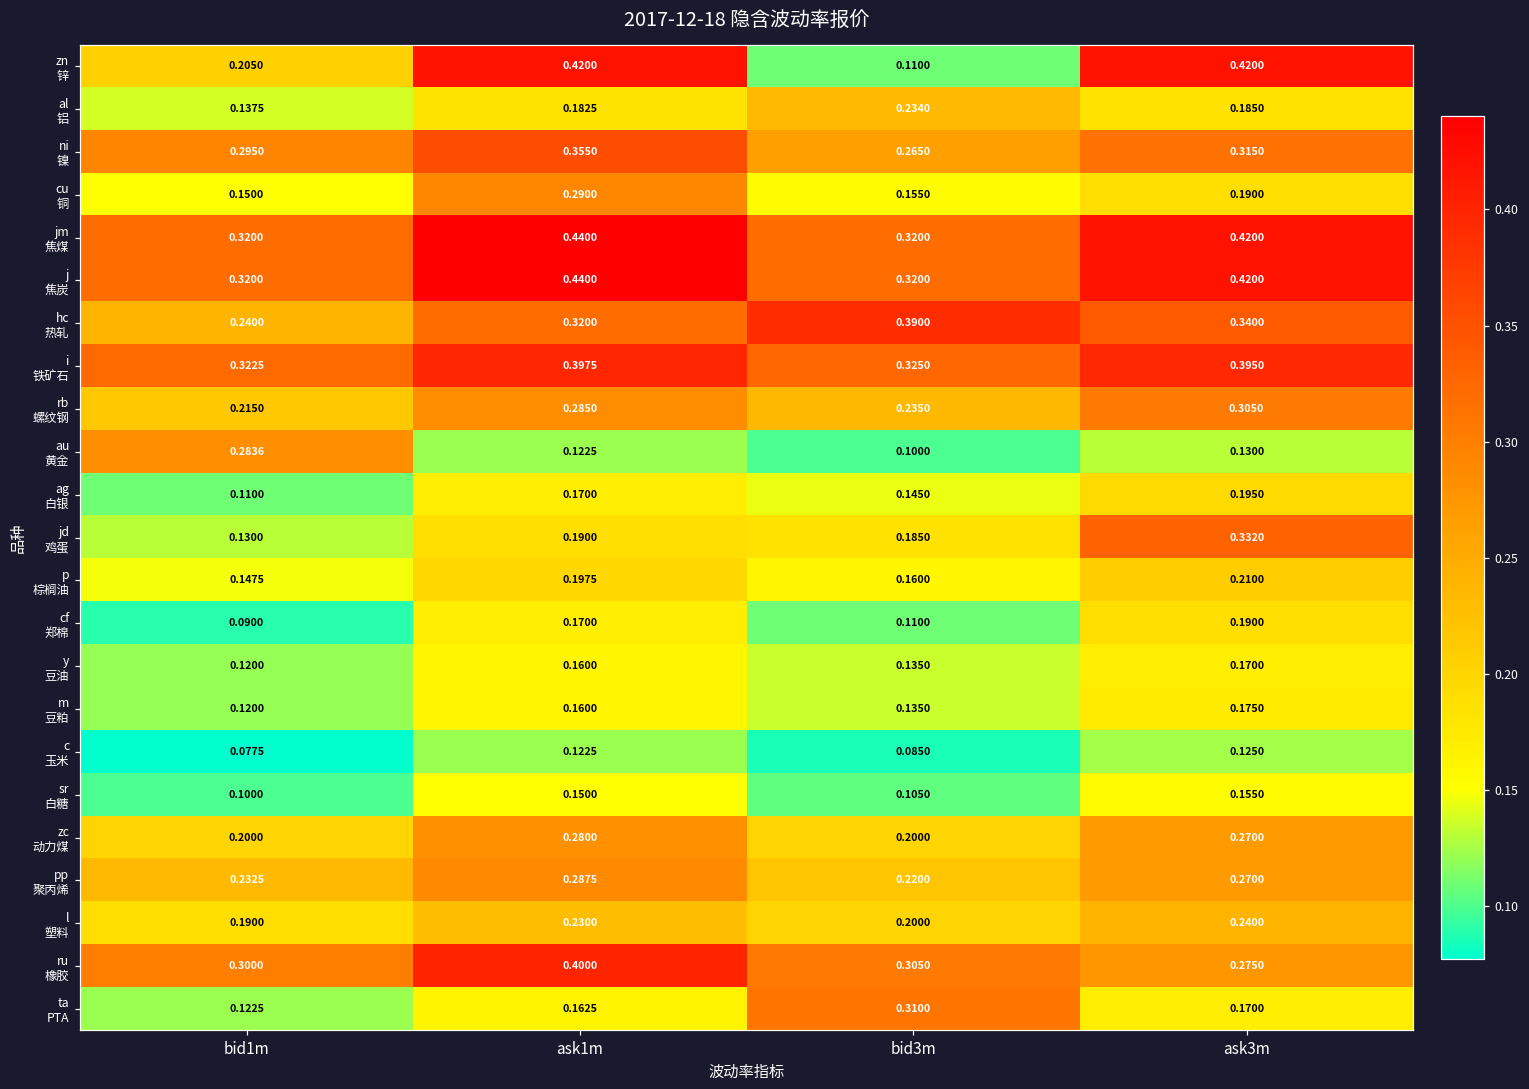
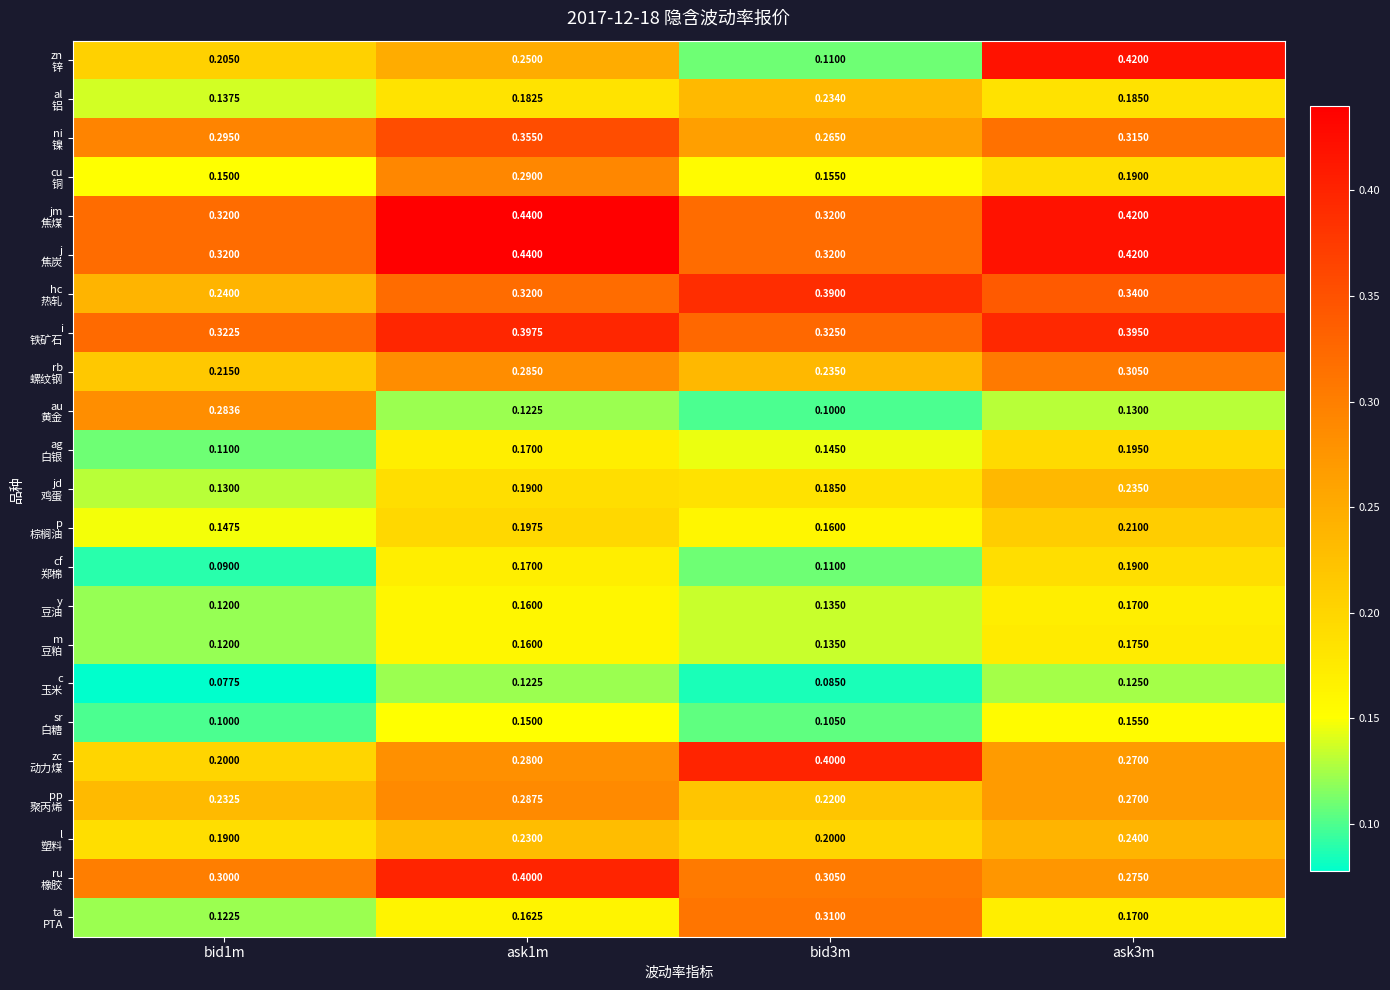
  {
    "zn 锌": {
      "bid1m": 0.2050,
-     "ask1m": 0.4200,
+     "ask1m": 0.2500,
      "bid3m": 0.1100,
      "ask3m": 0.4200
    },
    "al 铝": {
      "bid1m": 0.1375,
      "ask1m": 0.1825,
      "bid3m": 0.2340,
      "ask3m": 0.1850
    },
    "ni 镍": {
      "bid1m": 0.2950,
      "ask1m": 0.3550,
      "bid3m": 0.2650,
      "ask3m": 0.3150
    },
    "cu 铜": {
      "bid1m": 0.1500,
      "ask1m": 0.2900,
      "bid3m": 0.1550,
      "ask3m": 0.1900
    },
    "jm 焦煤": {
      "bid1m": 0.3200,
      "ask1m": 0.4400,
      "bid3m": 0.3200,
      "ask3m": 0.4200
    },
    "j 焦炭": {
      "bid1m": 0.3200,
      "ask1m": 0.4400,
      "bid3m": 0.3200,
      "ask3m": 0.4200
    },
    "hc 热轧": {
      "bid1m": 0.2400,
      "ask1m": 0.3200,
      "bid3m": 0.3900,
      "ask3m": 0.3400
    },
    "i 铁矿石": {
      "bid1m": 0.3225,
      "ask1m": 0.3975,
      "bid3m": 0.3250,
      "ask3m": 0.3950
    },
    "rb 螺纹钢": {
      "bid1m": 0.2150,
      "ask1m": 0.2850,
      "bid3m": 0.2350,
      "ask3m": 0.3050
    },
    "au 黄金": {
      "bid1m": 0.2836,
      "ask1m": 0.1225,
      "bid3m": 0.1000,
      "ask3m": 0.1300
    },
    "ag 白银": {
      "bid1m": 0.1100,
      "ask1m": 0.1700,
      "bid3m": 0.1450,
      "ask3m": 0.1950
    },
    "jd 鸡蛋": {
      "bid1m": 0.1300,
      "ask1m": 0.1900,
      "bid3m": 0.1850,
-     "ask3m": 0.3320
+     "ask3m": 0.2350
    },
    "p 棕榈油": {
      "bid1m": 0.1475,
      "ask1m": 0.1975,
      "bid3m": 0.1600,
      "ask3m": 0.2100
    },
    "cf 郑棉": {
      "bid1m": 0.0900,
      "ask1m": 0.1700,
      "bid3m": 0.1100,
      "ask3m": 0.1900
    },
    "y 豆油": {
      "bid1m": 0.1200,
      "ask1m": 0.1600,
      "bid3m": 0.1350,
      "ask3m": 0.1700
    },
    "m 豆粕": {
      "bid1m": 0.1200,
      "ask1m": 0.1600,
      "bid3m": 0.1350,
      "ask3m": 0.1750
    },
    "c 玉米": {
      "bid1m": 0.0775,
      "ask1m": 0.1225,
      "bid3m": 0.0850,
      "ask3m": 0.1250
    },
    "sr 白糖": {
      "bid1m": 0.1000,
      "ask1m": 0.1500,
      "bid3m": 0.1050,
      "ask3m": 0.1550
    },
    "zc 动力煤": {
      "bid1m": 0.2000,
      "ask1m": 0.2800,
-     "bid3m": 0.2000,
+     "bid3m": 0.4000,
      "ask3m": 0.2700
    },
    "pp 聚丙烯": {
      "bid1m": 0.2325,
      "ask1m": 0.2875,
      "bid3m": 0.2200,
      "ask3m": 0.2700
    },
    "l 塑料": {
      "bid1m": 0.1900,
      "ask1m": 0.2300,
      "bid3m": 0.2000,
      "ask3m": 0.2400
    },
    "ru 橡胶": {
      "bid1m": 0.3000,
      "ask1m": 0.4000,
      "bid3m": 0.3050,
      "ask3m": 0.2750
    },
    "ta PTA": {
      "bid1m": 0.1225,
      "ask1m": 0.1625,
      "bid3m": 0.3100,
      "ask3m": 0.1700
    }
  }
